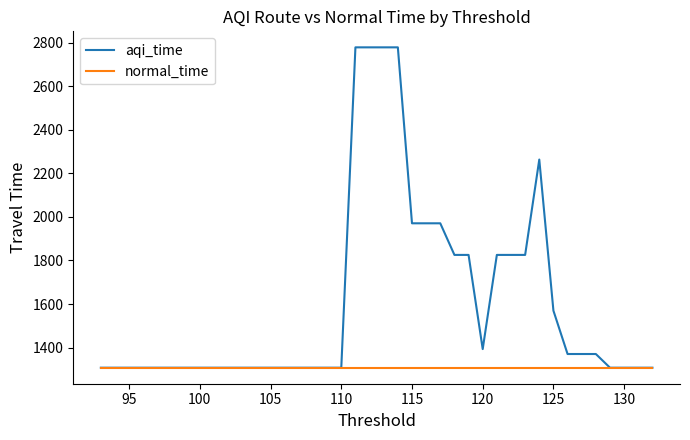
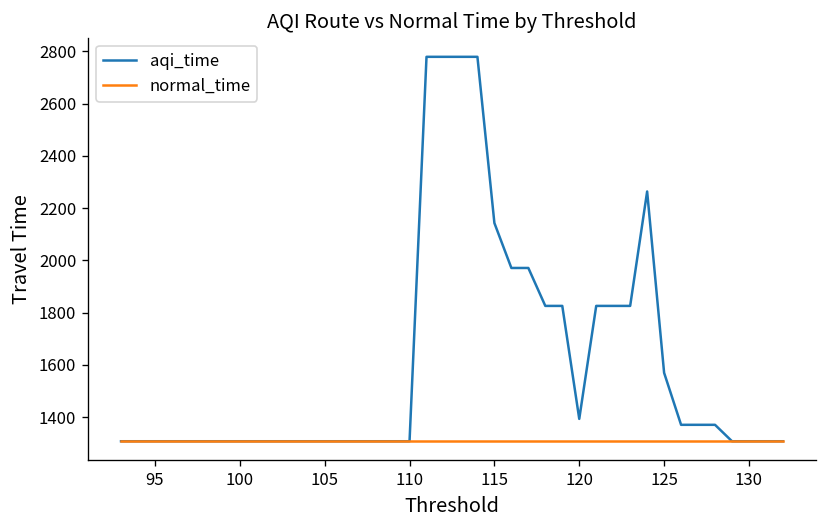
  {
    "aqi_time": {
-     "115": 1970,
+     "115": 2140,
      "120": 1390,
      "125": 1570
    },
    "normal_time": {
      "115": 1310,
      "120": 1310,
      "125": 1310
    }
  }
